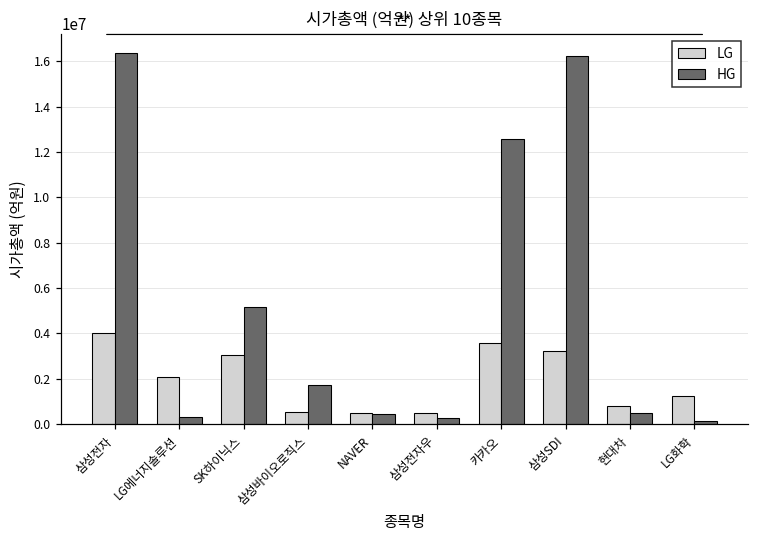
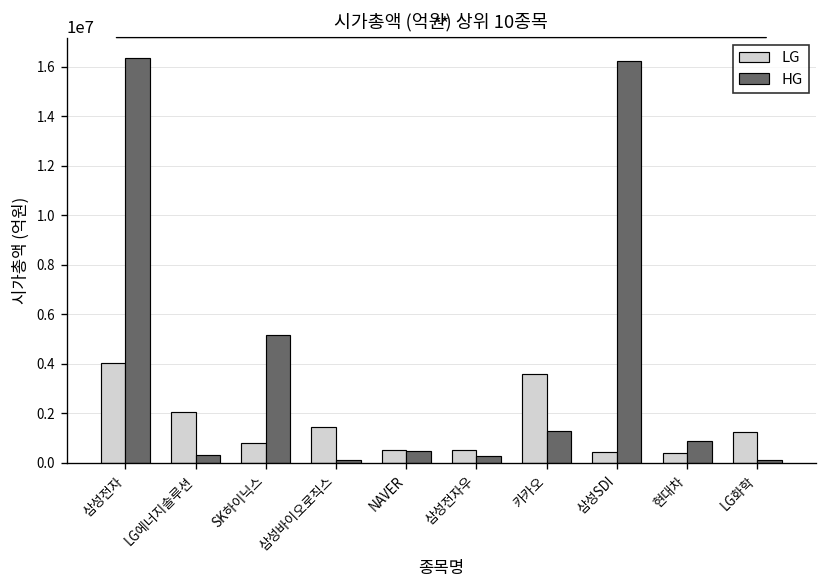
  {
    "LG": {
      "삼성전자": 4000000,
      "LG에너지솔루션": 2100000,
-     "SK하이닉스": 3000000,
-     "삼성바이오로직스": 600000,
+     "SK하이닉스": 800000,
+     "삼성바이오로직스": 1500000,
      "NAVER": 500000,
      "삼성전자우": 500000,
      "카카오": 3600000,
-     "삼성SDI": 3200000,
-     "현대차": 800000,
+     "삼성SDI": 400000,
+     "현대차": 400000,
      "LG화학": 1200000
    },
    "HG": {
      "삼성전자": 16400000,
      "LG에너지솔루션": 300000,
      "SK하이닉스": 5200000,
-     "삼성바이오로직스": 1700000,
+     "삼성바이오로직스": 100000,
      "NAVER": 500000,
      "삼성전자우": 300000,
-     "카카오": 12600000,
+     "카카오": 1300000,
      "삼성SDI": 16200000,
-     "현대차": 500000,
+     "현대차": 900000,
      "LG화학": 100000
    }
  }
